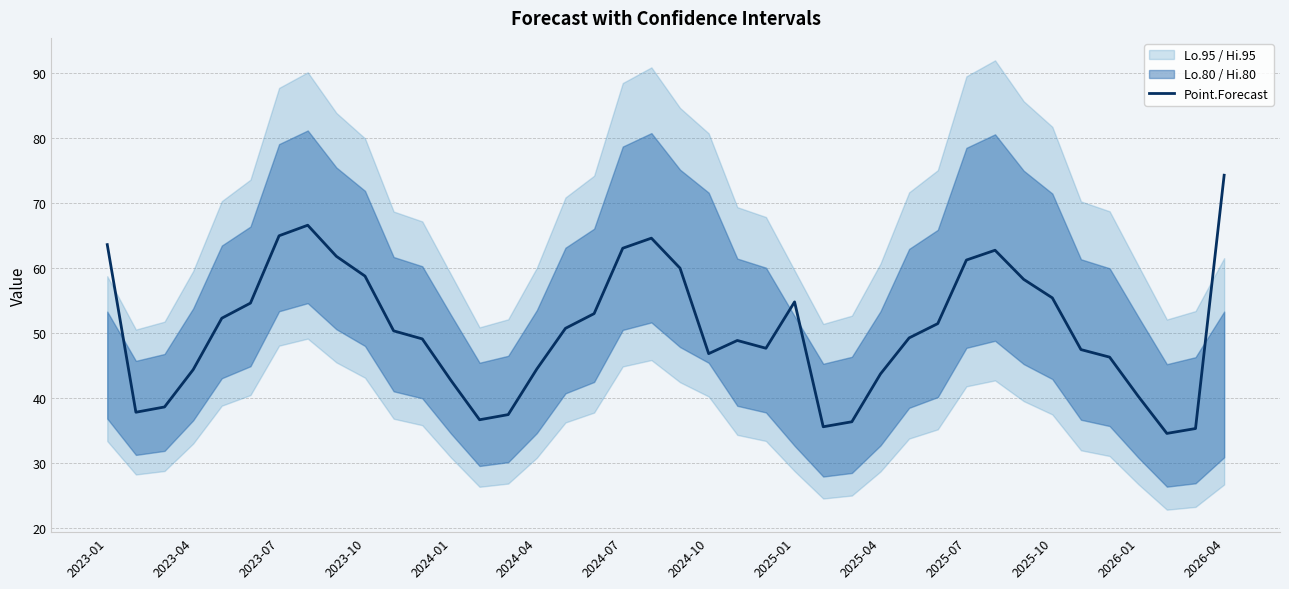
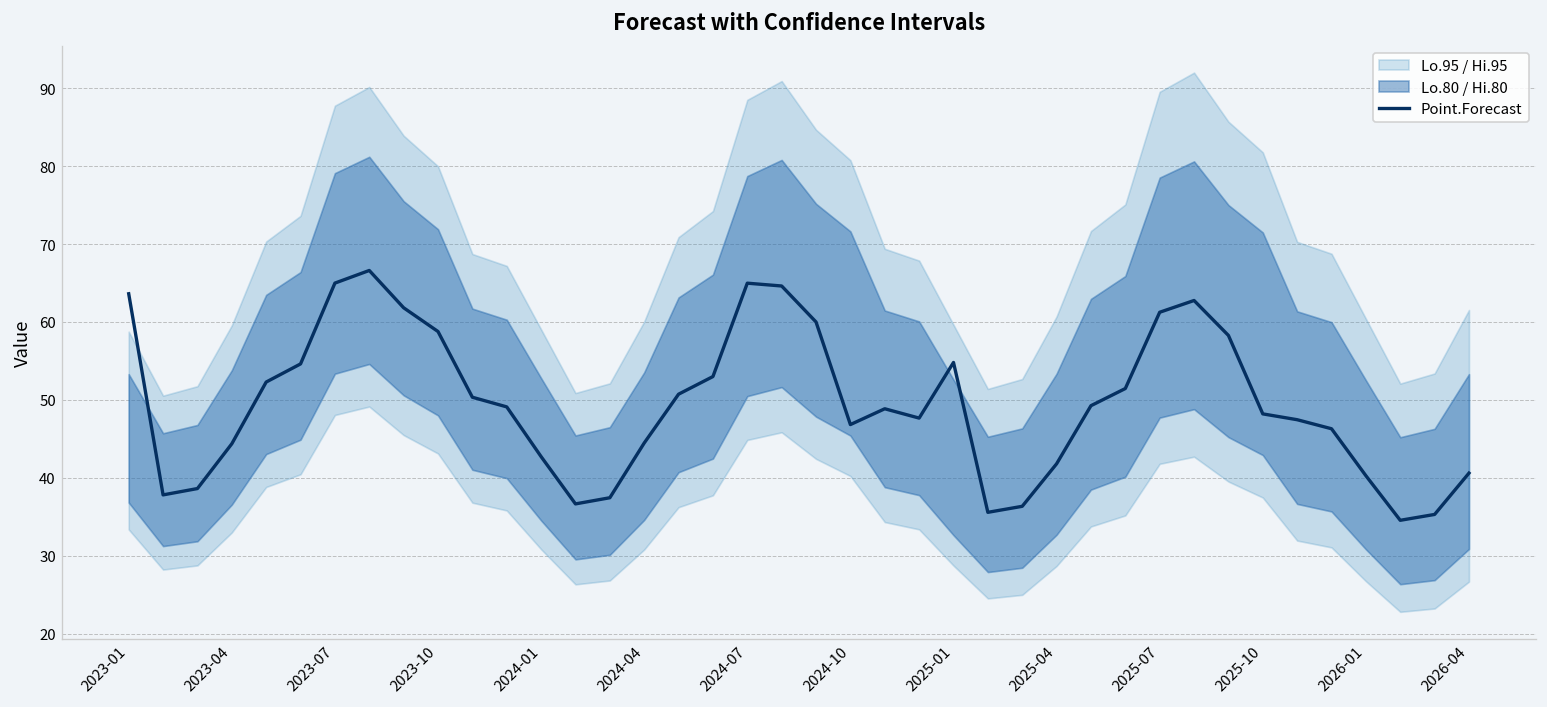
  {
    "Point.Forecast": {
      "2023-01": 64,
      "2023-04": 44,
      "2023-07": 65,
      "2023-10": 59,
      "2024-01": 43,
      "2024-04": 44,
-     "2024-07": 63,
+     "2024-07": 65,
      "2024-10": 47,
      "2025-01": 55,
-     "2025-04": 44,
+     "2025-04": 42,
      "2025-07": 61,
-     "2025-10": 55,
+     "2025-10": 48,
      "2026-01": 40,
-     "2026-04": 74
+     "2026-04": 41
    }
  }
